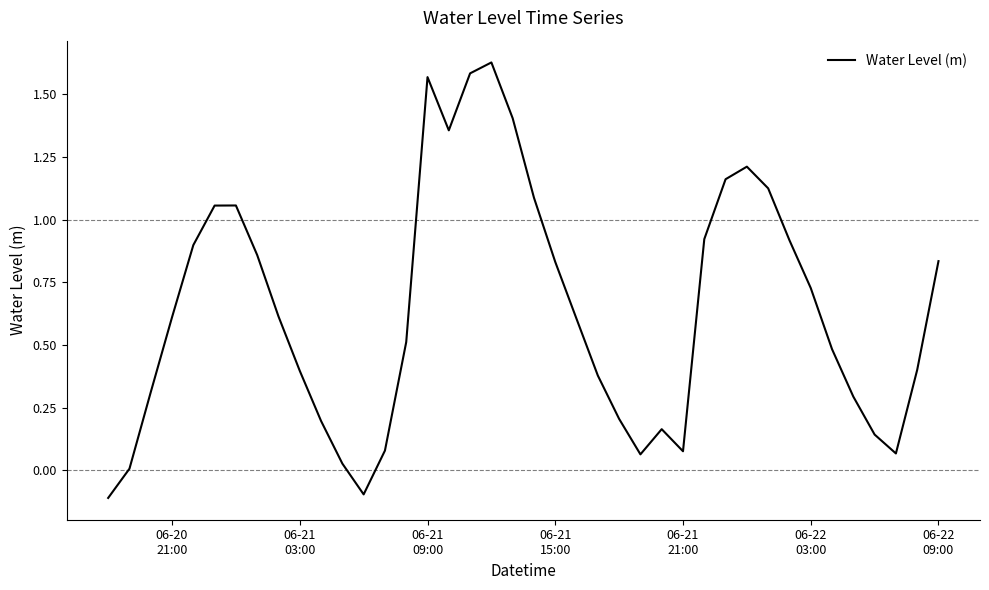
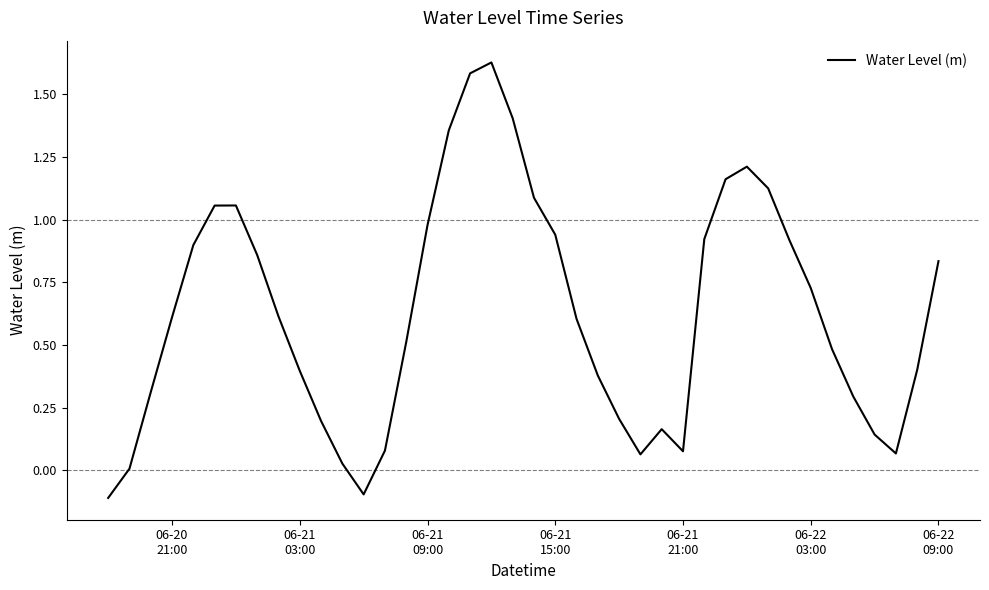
  {
    "06-20 21:00": 0.61,
    "06-21 03:00": 0.40,
-   "06-21 09:00": 1.57,
-   "06-21 15:00": 0.83,
+   "06-21 09:00": 0.98,
+   "06-21 15:00": 0.94,
    "06-21 21:00": 0.08,
    "06-22 03:00": 0.73,
    "06-22 09:00": 0.83
  }
